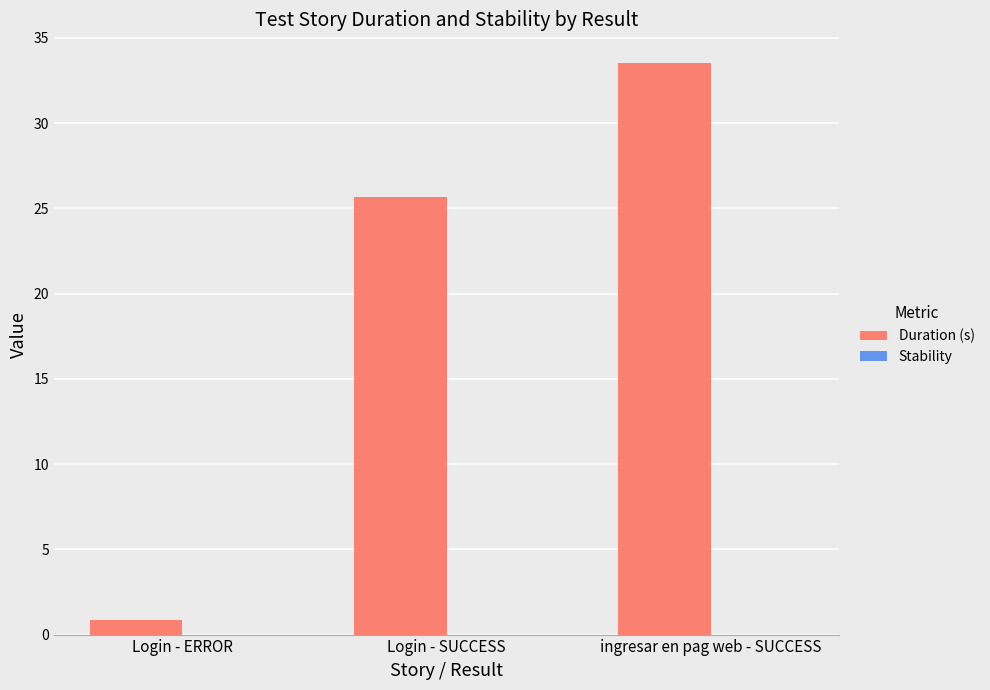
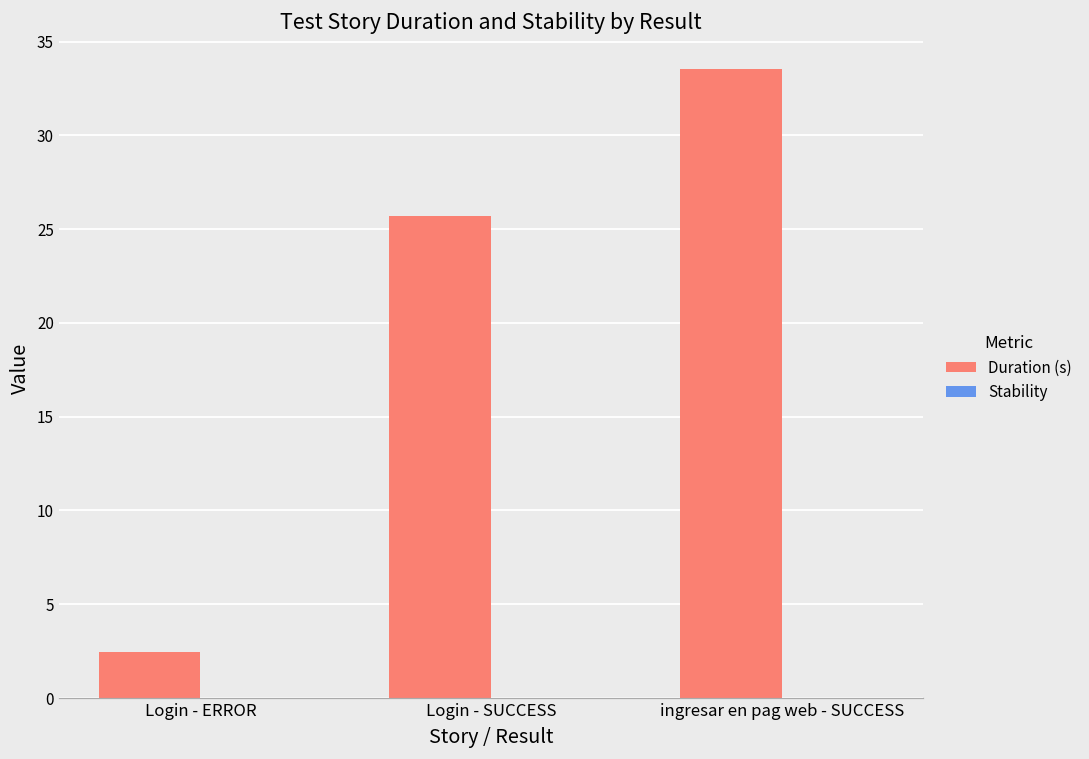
  {
    "Duration (s)": {
-     "Login - ERROR": 0.8,
+     "Login - ERROR": 2.5,
      "Login - SUCCESS": 25.7,
      "ingresar en pag web - SUCCESS": 33.5
    },
    "Stability": {
      "Login - ERROR": 0.0,
      "Login - SUCCESS": 0.0,
      "ingresar en pag web - SUCCESS": 0.0
    }
  }
